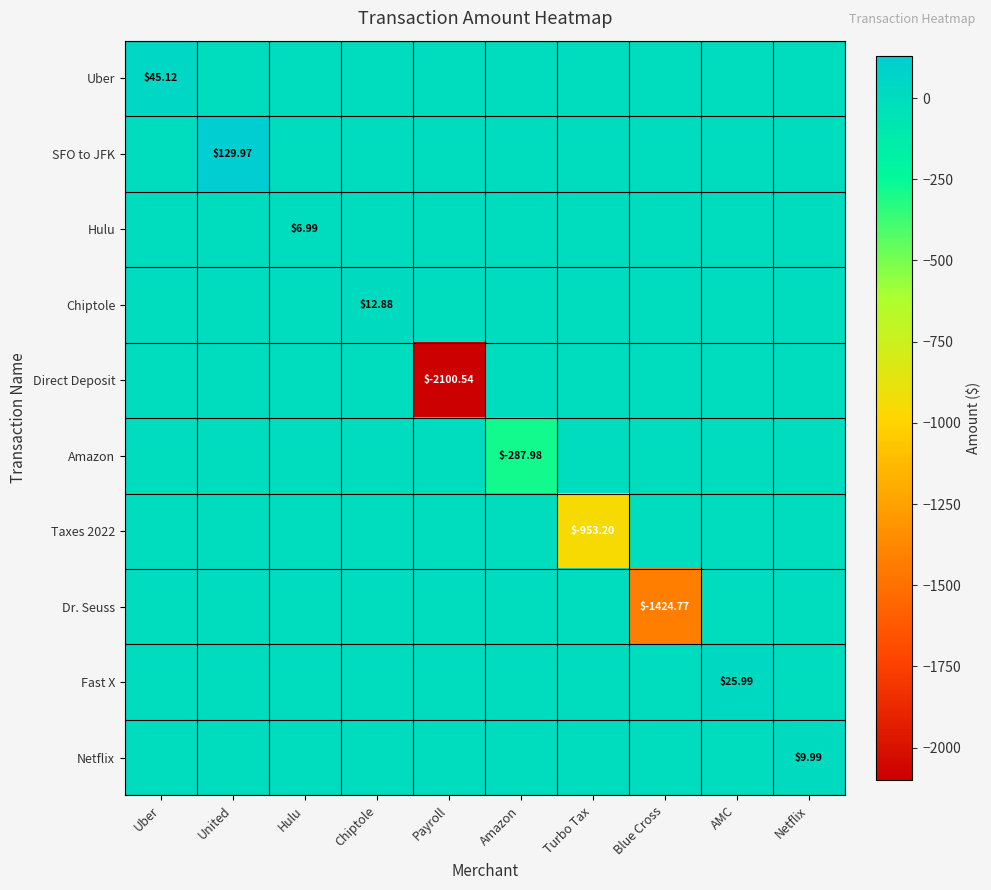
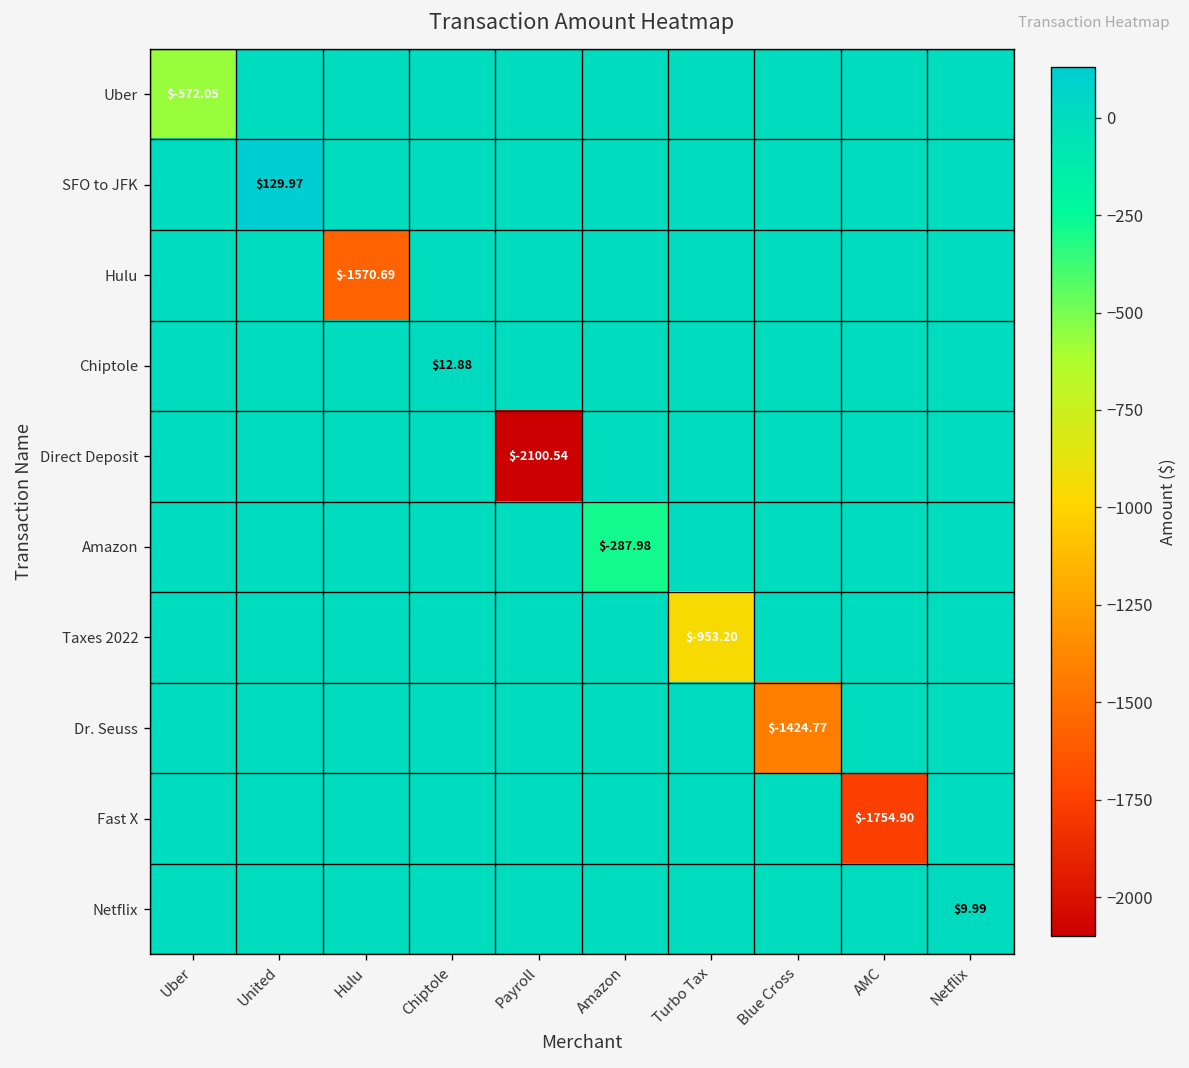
  {
    "Uber": {
-     "Uber": "$45.12"
+     "Uber": "$-572.05"
    },
    "SFO to JFK": {
      "United": "$129.97"
    },
    "Hulu": {
-     "Hulu": "$6.99"
+     "Hulu": "$-1570.69"
    },
    "Chiptole": {
      "Chiptole": "$12.88"
    },
    "Direct Deposit": {
      "Payroll": "$-2100.54"
    },
    "Amazon": {
      "Amazon": "$-287.98"
    },
    "Taxes 2022": {
      "Turbo Tax": "$-953.20"
    },
    "Dr. Seuss": {
      "Blue Cross": "$-1424.77"
    },
    "Fast X": {
-     "AMC": "$25.99"
+     "AMC": "$-1754.90"
    },
    "Netflix": {
      "Netflix": "$9.99"
    }
  }
